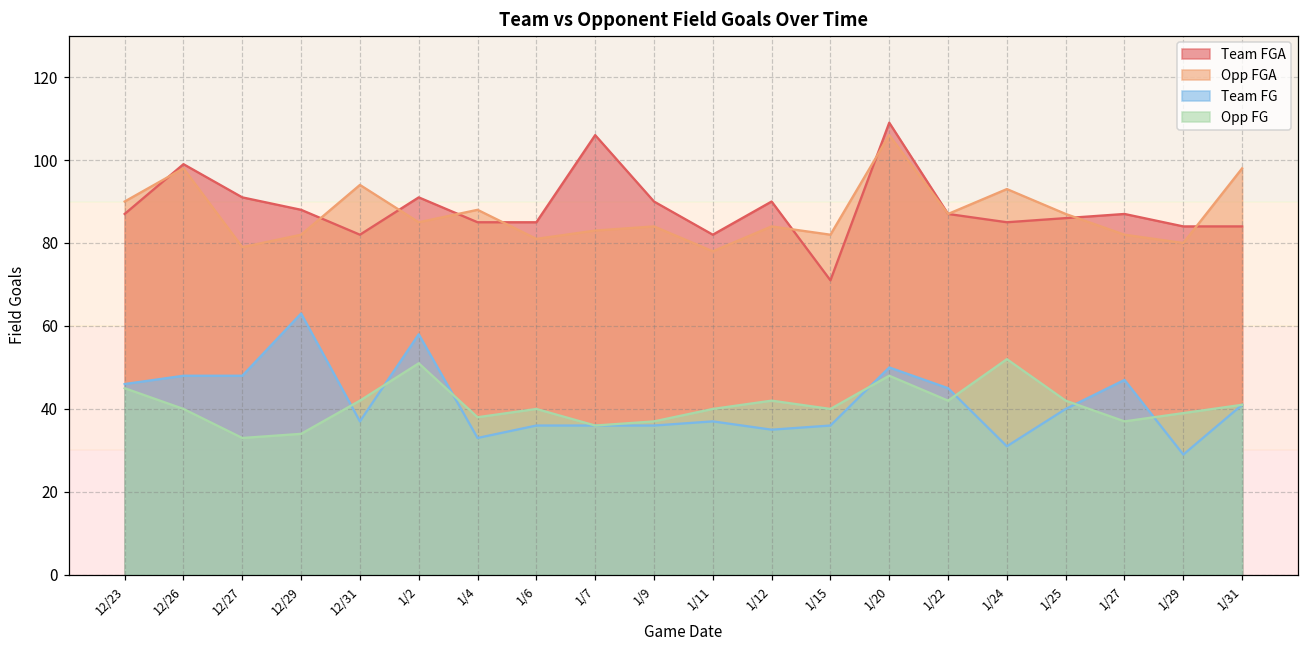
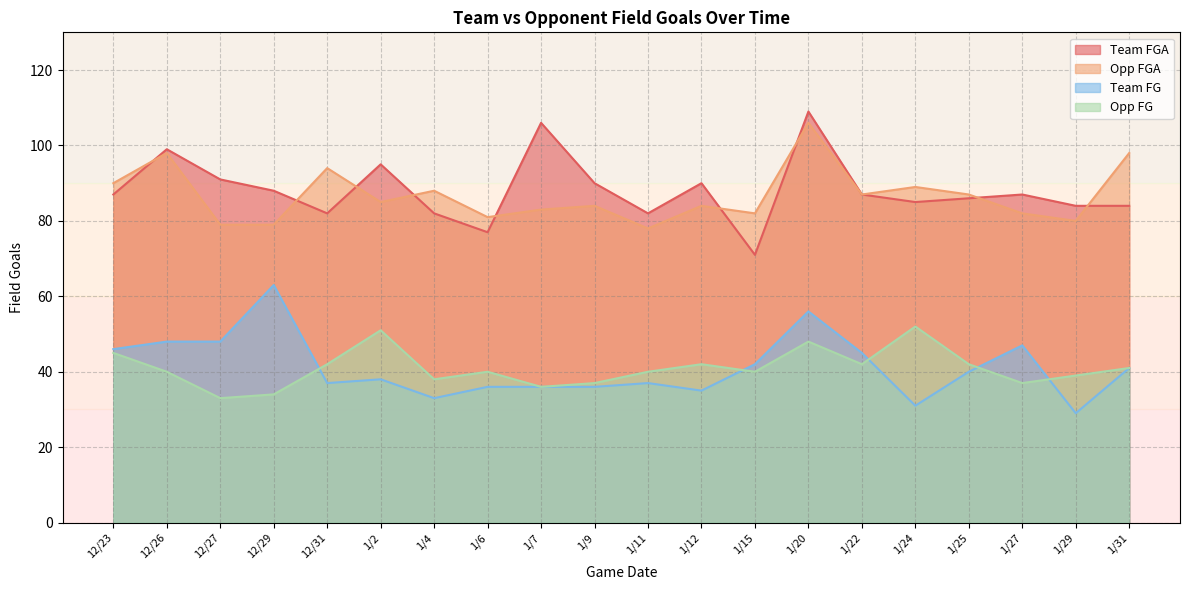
  {
    "Team FGA": {
      "12/23": 87,
      "12/26": 99,
      "12/27": 91,
      "12/29": 88,
      "12/31": 82,
-     "1/2": 91,
-     "1/4": 85,
-     "1/6": 85,
+     "1/2": 95,
+     "1/4": 82,
+     "1/6": 77,
      "1/7": 106,
      "1/9": 90,
      "1/11": 82,
      "1/12": 90,
      "1/15": 71,
      "1/20": 109,
      "1/24": 85,
      "1/25": 86,
      "1/27": 87,
      "1/29": 84,
      "1/31": 84
    },
    "Opp FGA": {
      "12/23": 90,
      "12/26": 98,
      "12/27": 79,
-     "12/29": 82,
+     "12/29": 79,
      "12/31": 94,
      "1/2": 85,
      "1/4": 88,
      "1/6": 81,
      "1/7": 83,
      "1/9": 84,
      "1/11": 78,
      "1/12": 84,
      "1/15": 82,
      "1/20": 106,
-     "1/24": 93,
+     "1/24": 89,
      "1/25": 87,
      "1/27": 82,
      "1/29": 80,
      "1/31": 98
    },
    "Team FG": {
      "12/23": 46,
      "12/26": 48,
      "12/27": 48,
      "12/29": 63,
      "12/31": 37,
-     "1/2": 58,
+     "1/2": 38,
      "1/4": 33,
      "1/6": 36,
      "1/9": 36,
      "1/11": 37,
      "1/12": 35,
-     "1/15": 36,
-     "1/20": 50,
+     "1/15": 42,
+     "1/20": 56,
      "1/22": 45,
      "1/24": 31,
      "1/25": 40,
      "1/27": 47,
      "1/29": 29
    },
    "Opp FG": {
      "12/23": 45,
      "12/26": 40,
      "12/27": 33,
      "12/29": 34,
      "12/31": 42,
      "1/2": 51,
      "1/4": 38,
      "1/6": 40,
      "1/9": 37,
      "1/11": 40,
      "1/12": 42,
      "1/15": 40,
      "1/20": 48,
      "1/22": 42,
      "1/24": 52,
      "1/25": 42,
      "1/27": 37,
      "1/29": 39
    }
  }
